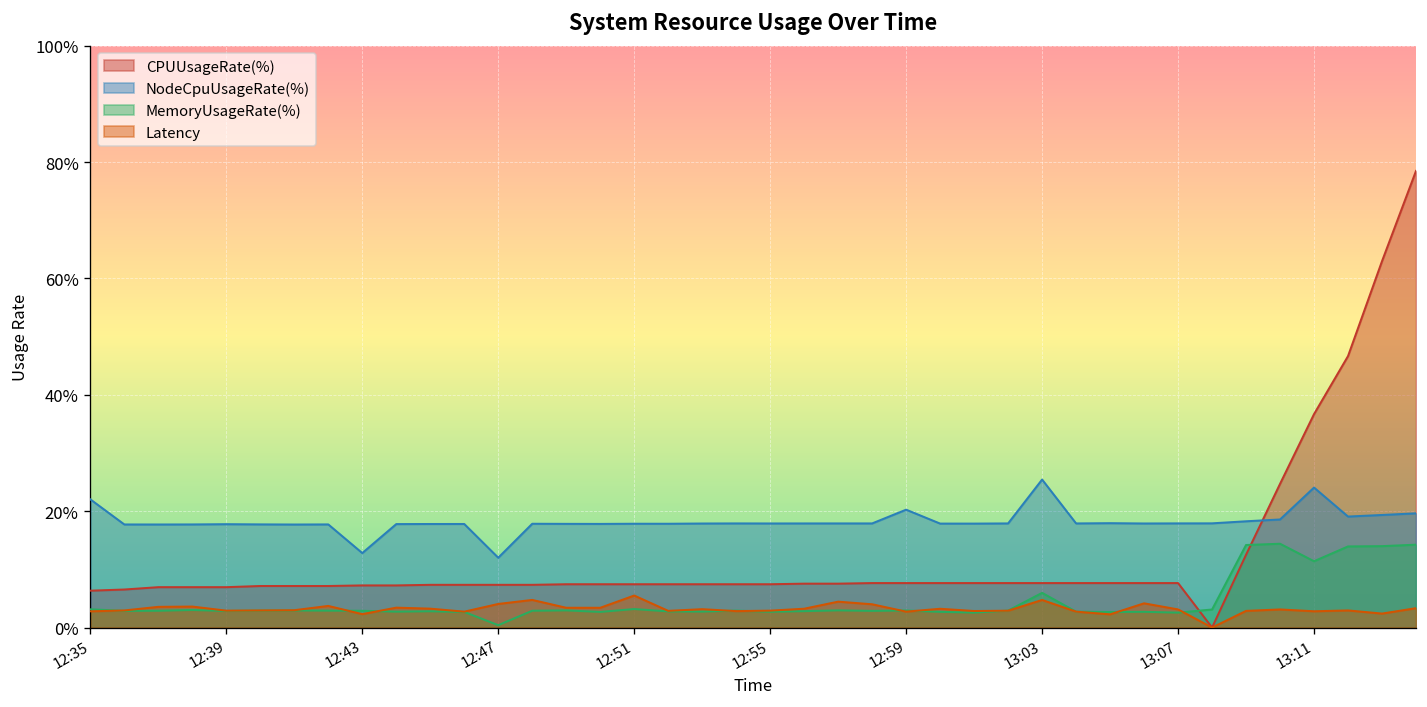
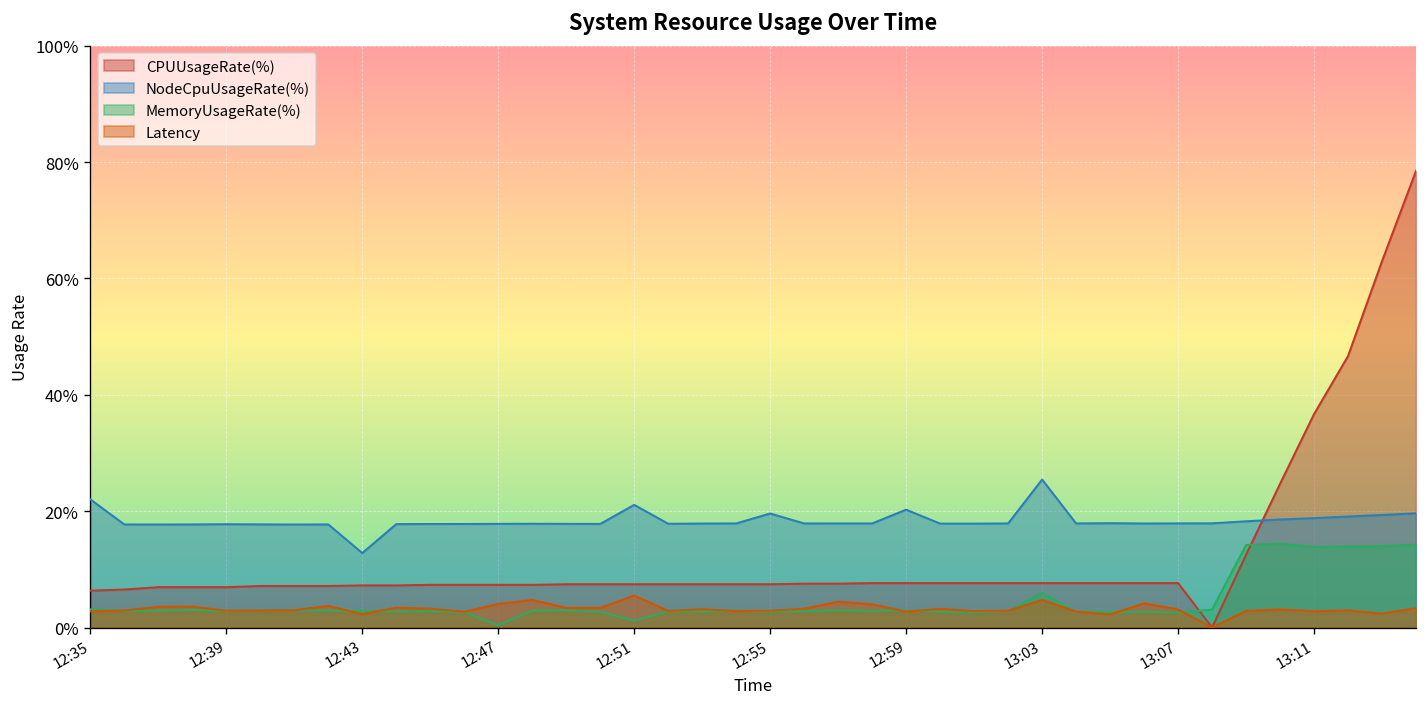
  {
    "NodeCpuUsageRate(%)": {
      "12:35": "22%",
      "12:39": "18%",
      "12:43": "13%",
-     "12:47": "12%",
-     "12:51": "18%",
-     "12:55": "18%",
+     "12:47": "18%",
+     "12:51": "21%",
+     "12:55": "20%",
      "12:59": "20%",
      "13:03": "25%",
      "13:07": "18%",
-     "13:11": "24%"
+     "13:11": "19%"
    },
    "MemoryUsageRate(%)": {
      "12:43": "3%",
      "12:47": "0%",
-     "12:51": "3%",
+     "12:51": "1%",
      "13:03": "6%",
      "13:07": "3%",
-     "13:11": "11%"
+     "13:11": "14%"
    }
  }
